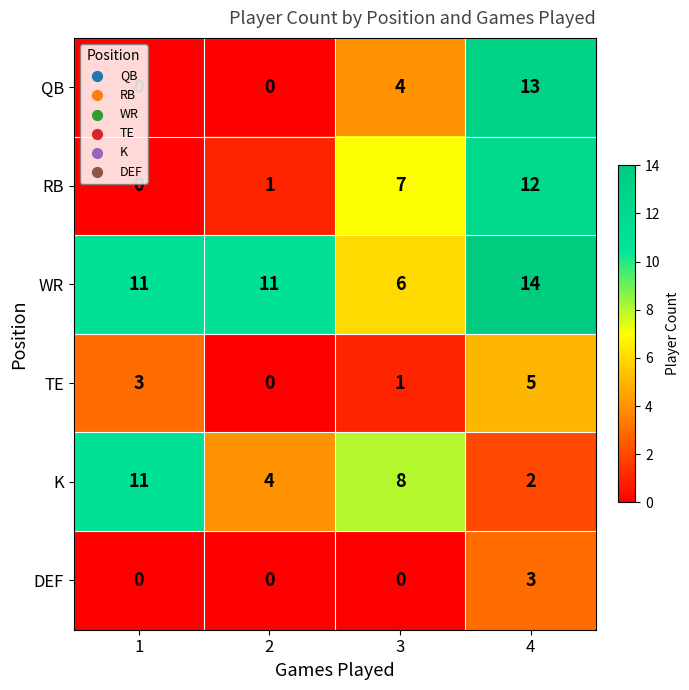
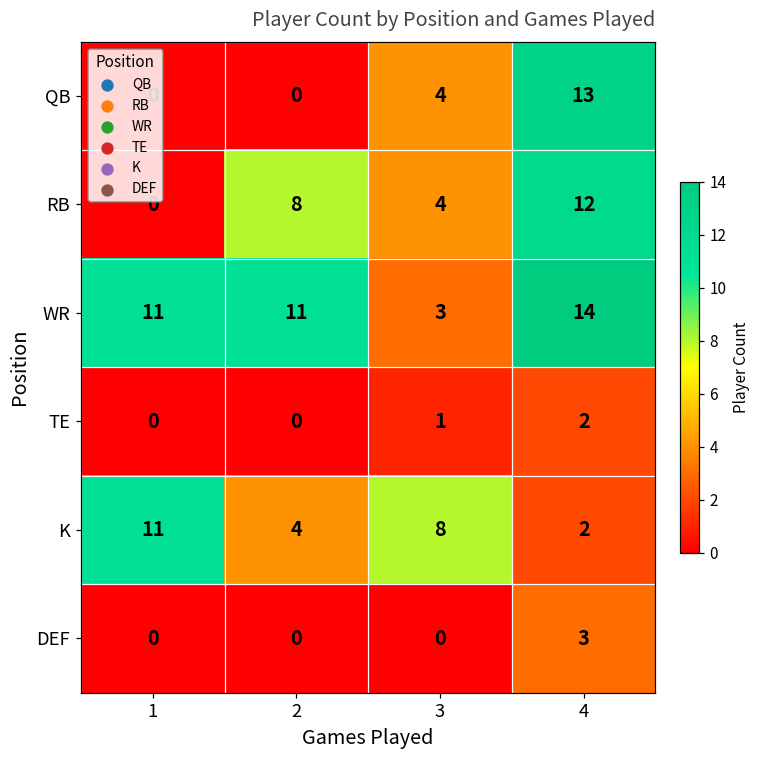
  {
    "QB": {
      "2": 0,
      "3": 4,
      "4": 13
    },
    "RB": {
-     "2": 1,
-     "3": 7,
+     "2": 8,
+     "3": 4,
      "4": 12
    },
    "WR": {
      "1": 11,
      "2": 11,
-     "3": 6,
+     "3": 3,
      "4": 14
    },
    "TE": {
-     "1": 3,
+     "1": 0,
      "2": 0,
      "3": 1,
-     "4": 5
+     "4": 2
    },
    "K": {
      "1": 11,
      "2": 4,
      "3": 8,
      "4": 2
    },
    "DEF": {
      "1": 0,
      "2": 0,
      "3": 0,
      "4": 3
    }
  }
